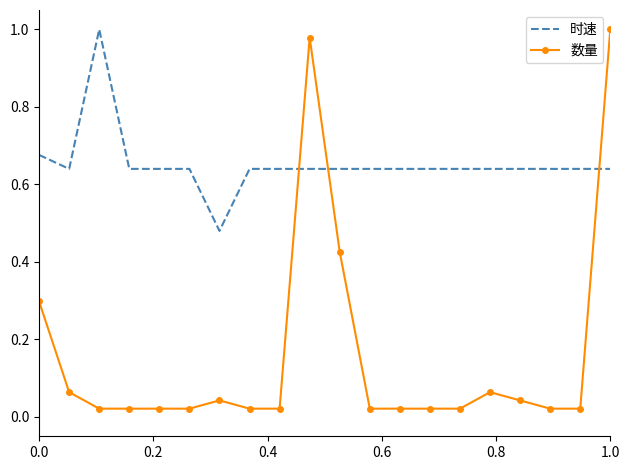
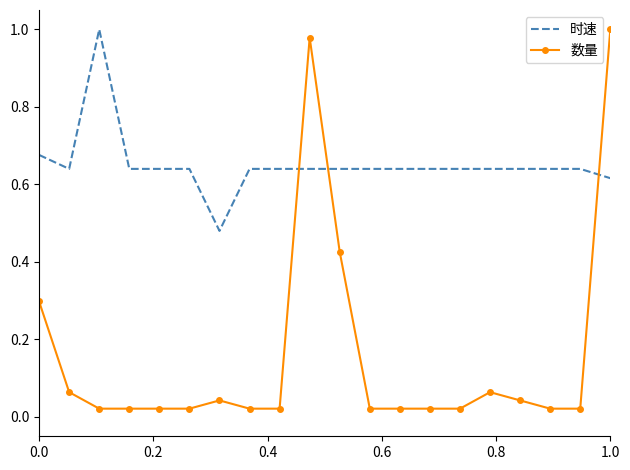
  {
    "时速": {
      "0.0": 0.68,
-     "1.0": 0.64
+     "1.0": 0.62
    },
    "数量": {
      "0.0": 0.30,
      "1.0": 1.00
    }
  }
